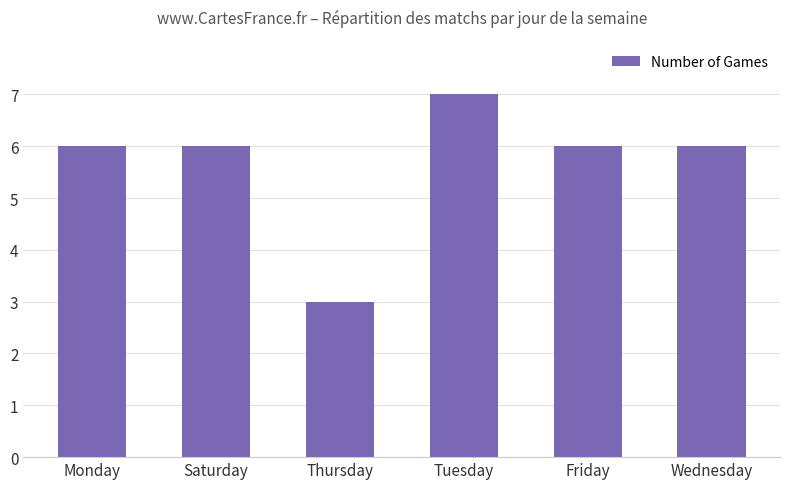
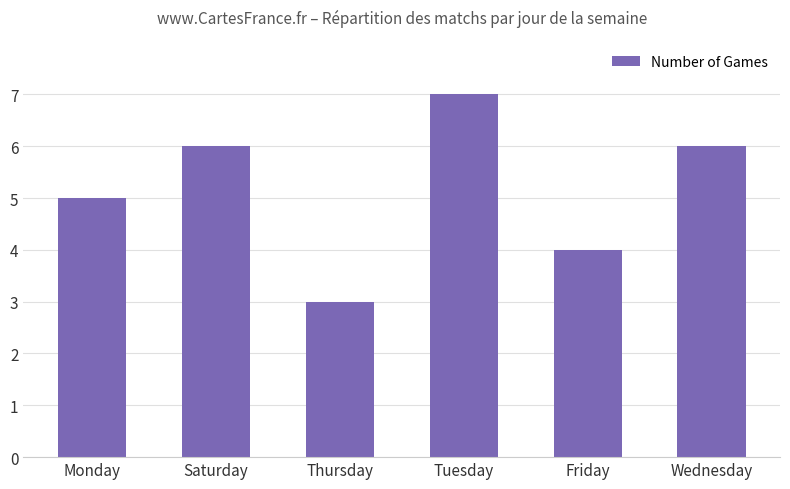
  {
-   "Monday": 6,
+   "Monday": 5,
    "Saturday": 6,
    "Thursday": 3,
    "Tuesday": 7,
-   "Friday": 6,
+   "Friday": 4,
    "Wednesday": 6
  }
